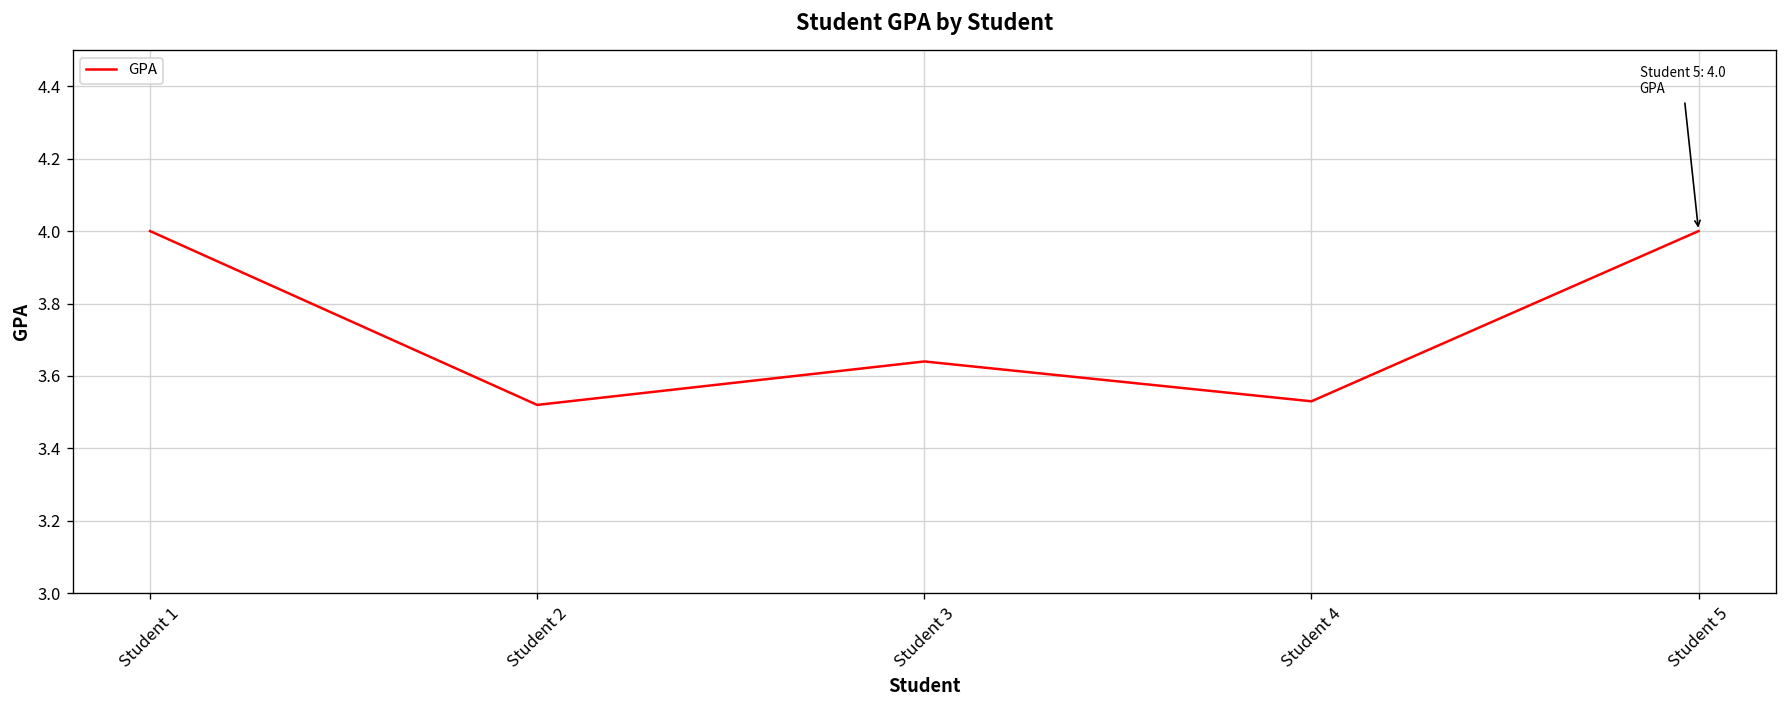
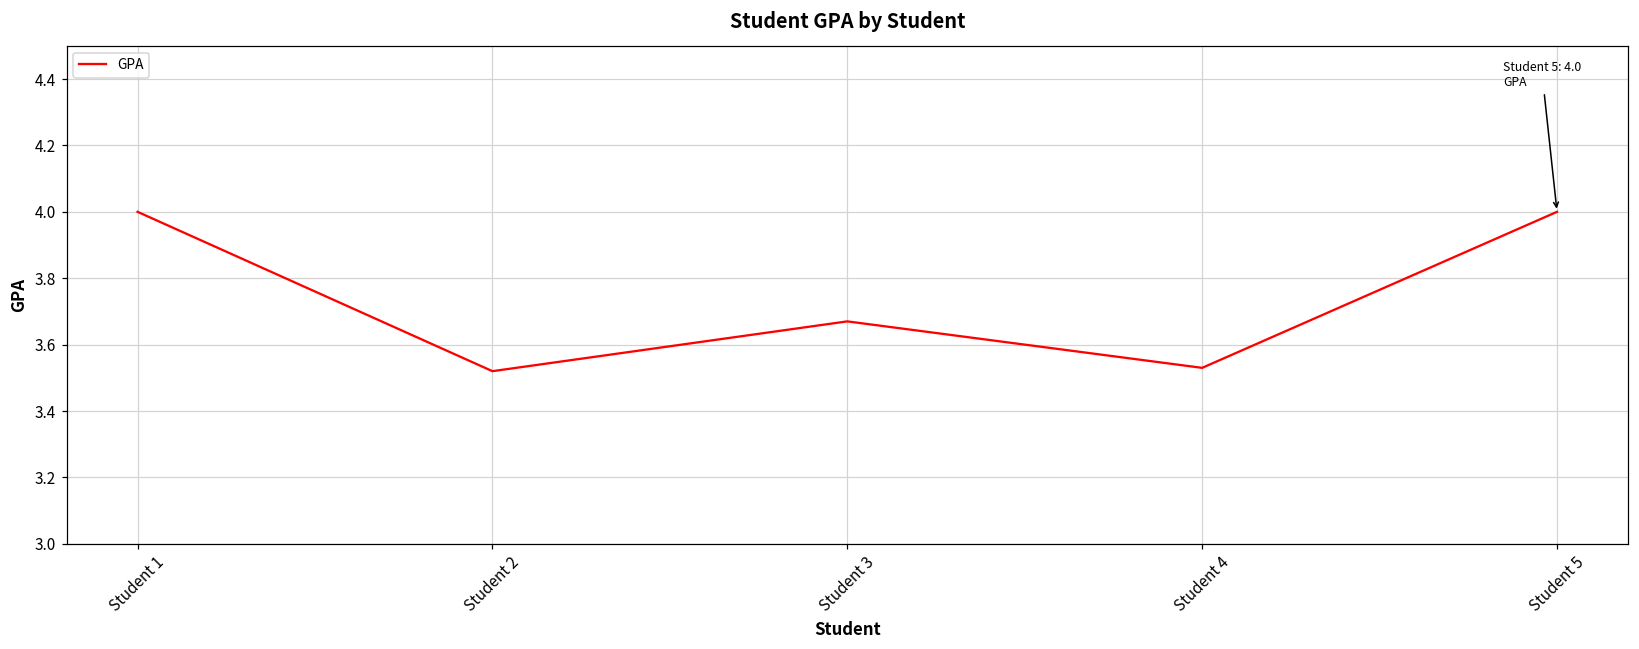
  {
    "Student 1": 4.00,
    "Student 2": 3.52,
-   "Student 3": 3.64,
+   "Student 3": 3.67,
    "Student 4": 3.53
  }
